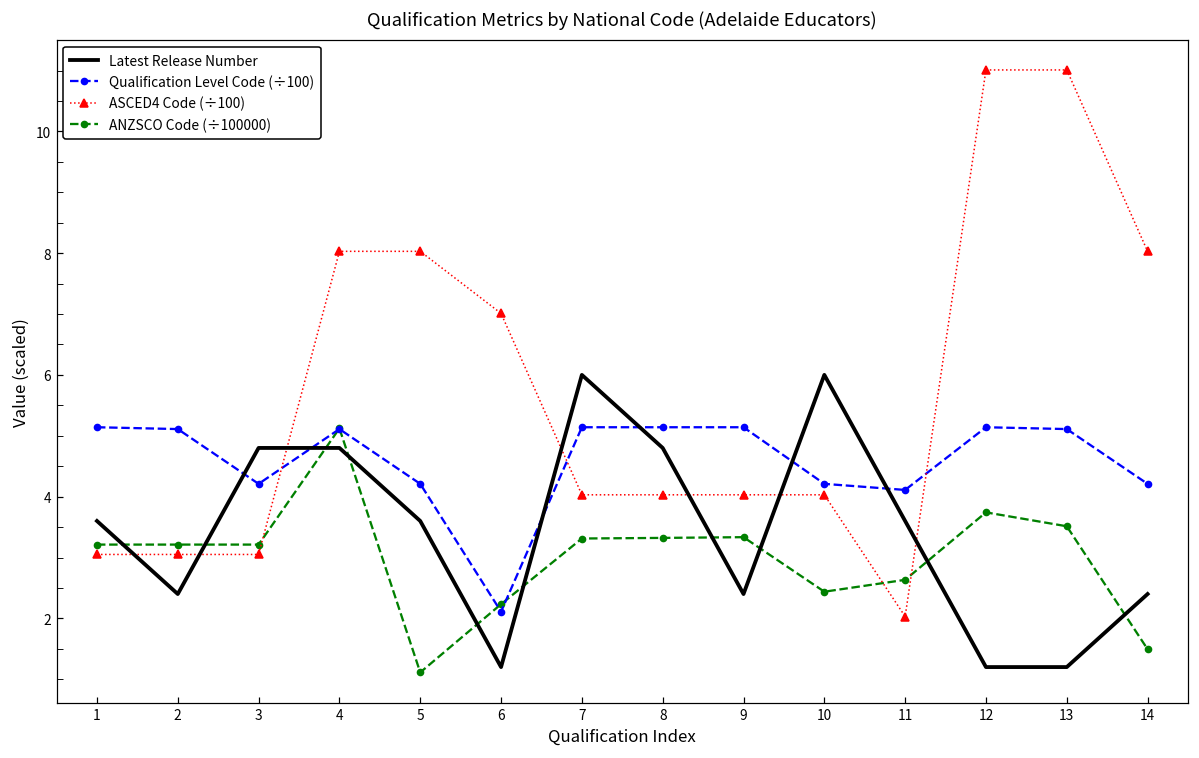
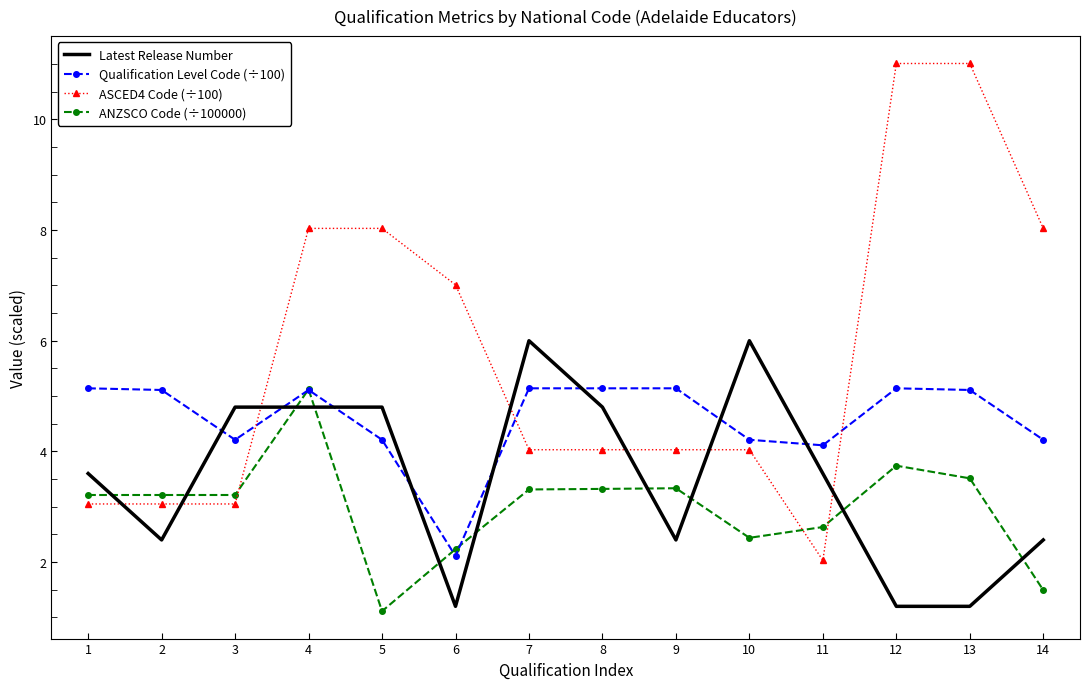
  {
    "Latest Release Number": {
      "1": 3.6,
      "2": 2.4,
      "3": 4.8,
      "4": 4.8,
-     "5": 3.6,
+     "5": 4.8,
      "6": 1.2,
      "7": 6.0,
      "8": 4.8,
      "9": 2.4,
      "10": 6.0,
      "11": 3.6,
      "12": 1.2,
      "13": 1.2,
      "14": 2.4
    },
    "Qualification Level Code (÷100)": {
      "1": 5.1,
      "2": 5.1,
      "3": 4.2,
      "5": 4.2,
      "6": 2.1,
      "7": 5.1,
      "8": 5.1,
      "9": 5.1,
      "10": 4.2,
      "11": 4.1,
      "12": 5.1,
      "13": 5.1,
      "14": 4.2
    },
    "ASCED4 Code (÷100)": {
      "1": 3.1,
      "2": 3.1,
      "3": 3.1,
      "4": 8.0,
      "5": 8.0,
      "6": 7.0,
      "7": 4.0,
      "8": 4.0,
      "9": 4.0,
      "10": 4.0,
      "11": 2.0,
      "12": 11.0,
      "13": 11.0,
      "14": 8.0
    },
    "ANZSCO Code (÷100000)": {
      "1": 3.2,
      "2": 3.2,
      "3": 3.2,
      "5": 1.1,
      "6": 2.2,
      "7": 3.3,
      "8": 3.3,
      "9": 3.3,
      "10": 2.4,
      "11": 2.6,
      "12": 3.7,
      "13": 3.5,
      "14": 1.5
    }
  }
